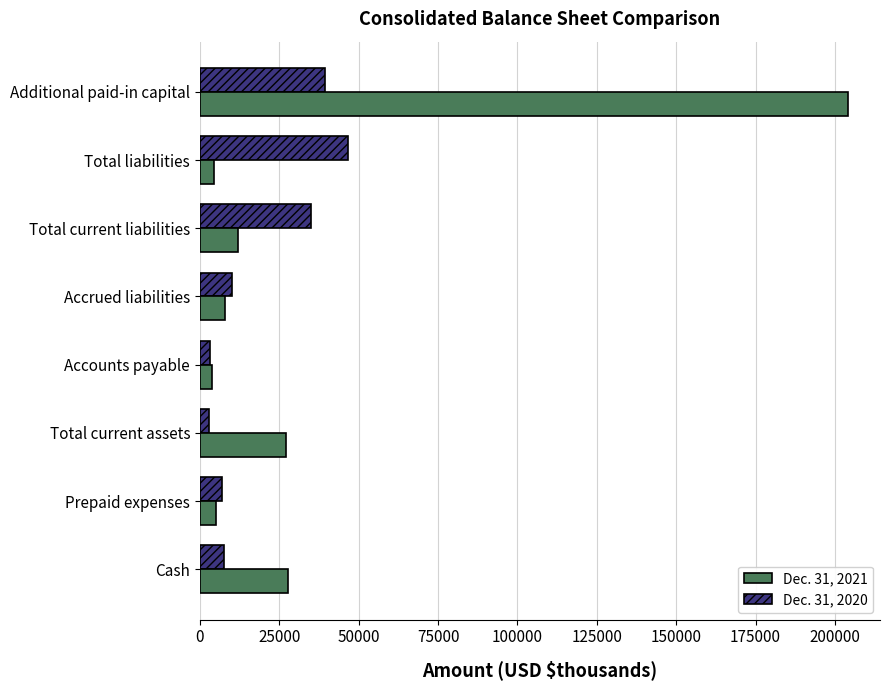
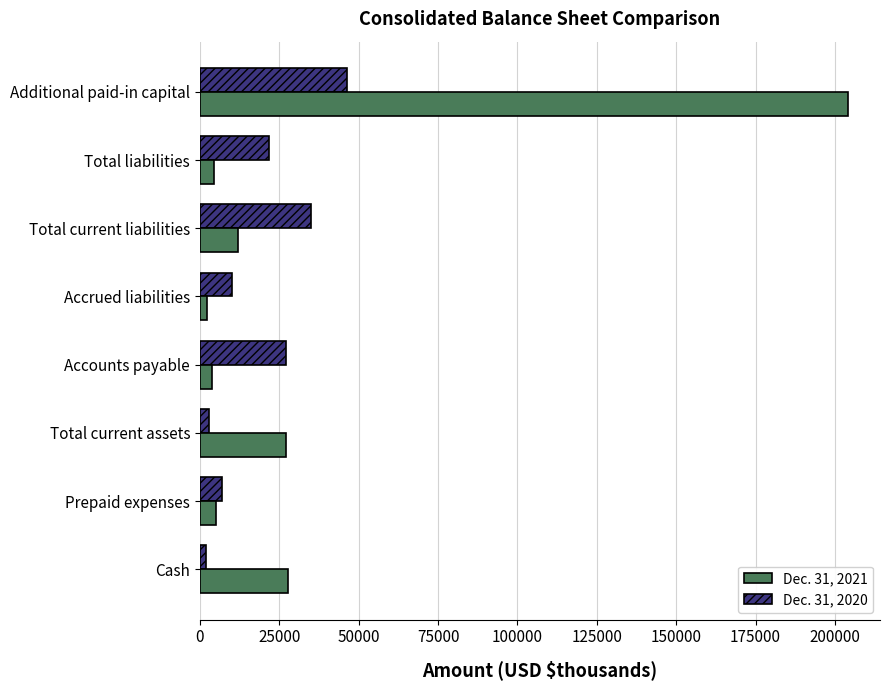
  {
    "Dec. 31, 2020": {
-     "Additional paid-in capital": 39000,
-     "Total liabilities": 47000,
+     "Additional paid-in capital": 46000,
+     "Total liabilities": 22000,
      "Total current liabilities": 35000,
      "Accrued liabilities": 10000,
-     "Accounts payable": 3000,
+     "Accounts payable": 27000,
      "Total current assets": 3000,
      "Prepaid expenses": 7000,
-     "Cash": 8000
+     "Cash": 2000
    },
    "Dec. 31, 2021": {
      "Additional paid-in capital": 204000,
      "Total liabilities": 4000,
      "Total current liabilities": 12000,
-     "Accrued liabilities": 8000,
+     "Accrued liabilities": 2000,
      "Accounts payable": 4000,
      "Total current assets": 27000,
      "Prepaid expenses": 5000,
      "Cash": 28000
    }
  }
